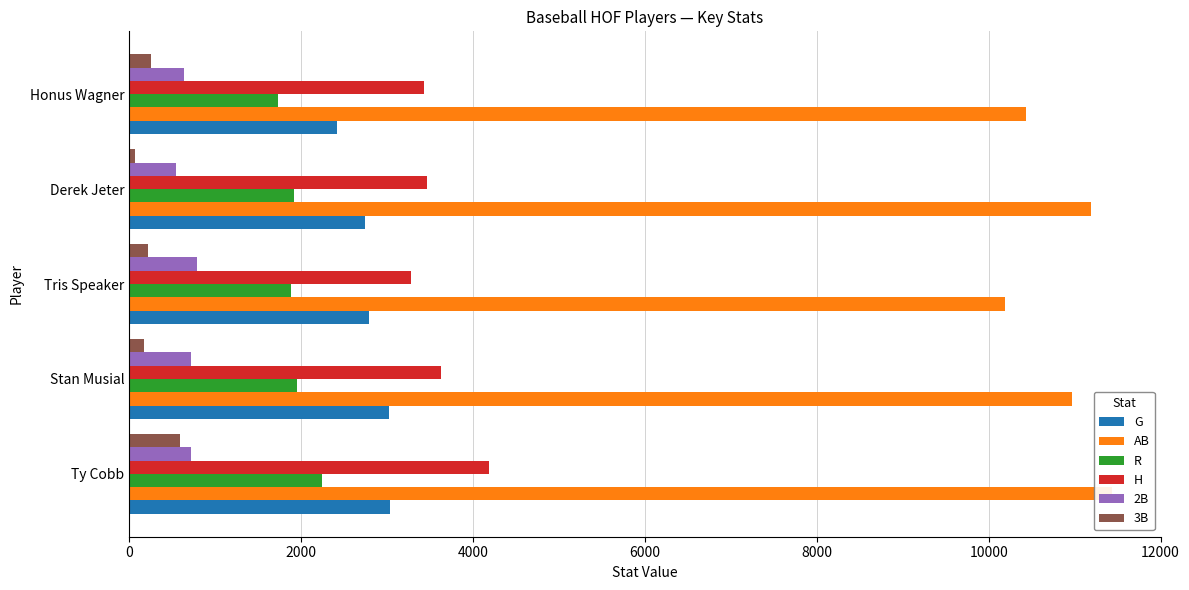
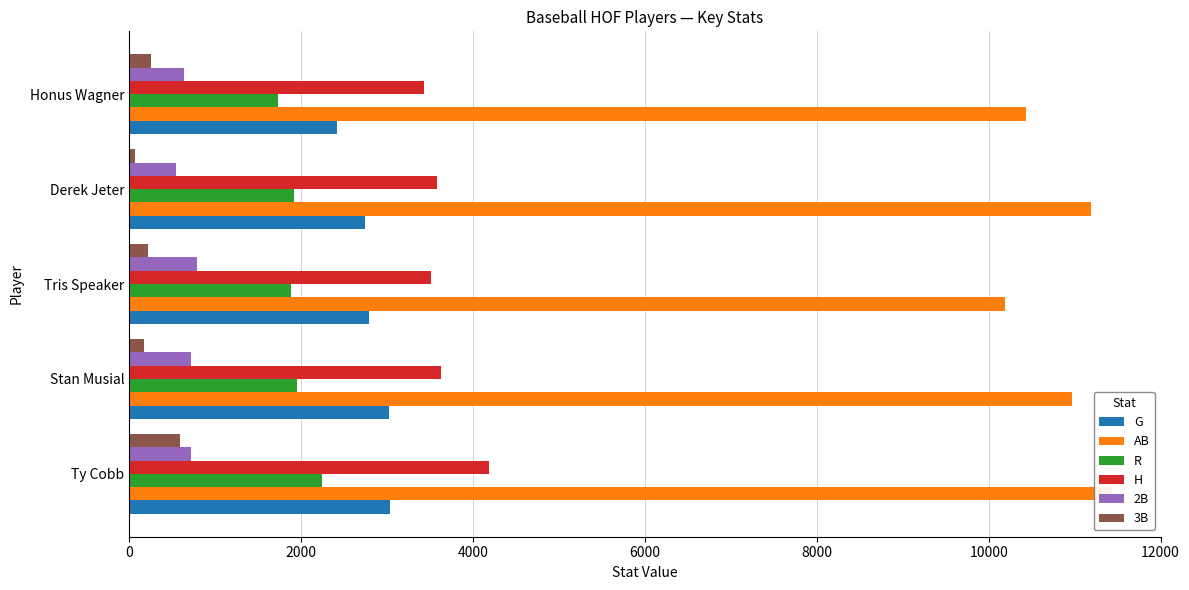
  {
    "G": {
      "Honus Wagner": 2400,
      "Derek Jeter": 2700,
      "Tris Speaker": 2800,
      "Stan Musial": 3000,
      "Ty Cobb": 3000
    },
    "AB": {
      "Honus Wagner": 10400,
      "Derek Jeter": 11200,
      "Tris Speaker": 10200,
      "Stan Musial": 11000
    },
    "R": {
      "Honus Wagner": 1700,
      "Derek Jeter": 1900,
      "Tris Speaker": 1900,
      "Stan Musial": 1900,
      "Ty Cobb": 2200
    },
    "H": {
      "Honus Wagner": 3400,
-     "Derek Jeter": 3500,
-     "Tris Speaker": 3300,
+     "Derek Jeter": 3600,
+     "Tris Speaker": 3500,
      "Stan Musial": 3600,
      "Ty Cobb": 4200
    },
    "2B": {
      "Honus Wagner": 600,
      "Derek Jeter": 500,
      "Tris Speaker": 800,
      "Stan Musial": 700,
      "Ty Cobb": 700
    },
    "3B": {
      "Honus Wagner": 300,
      "Derek Jeter": 100,
      "Tris Speaker": 200,
      "Stan Musial": 200,
      "Ty Cobb": 600
    }
  }
